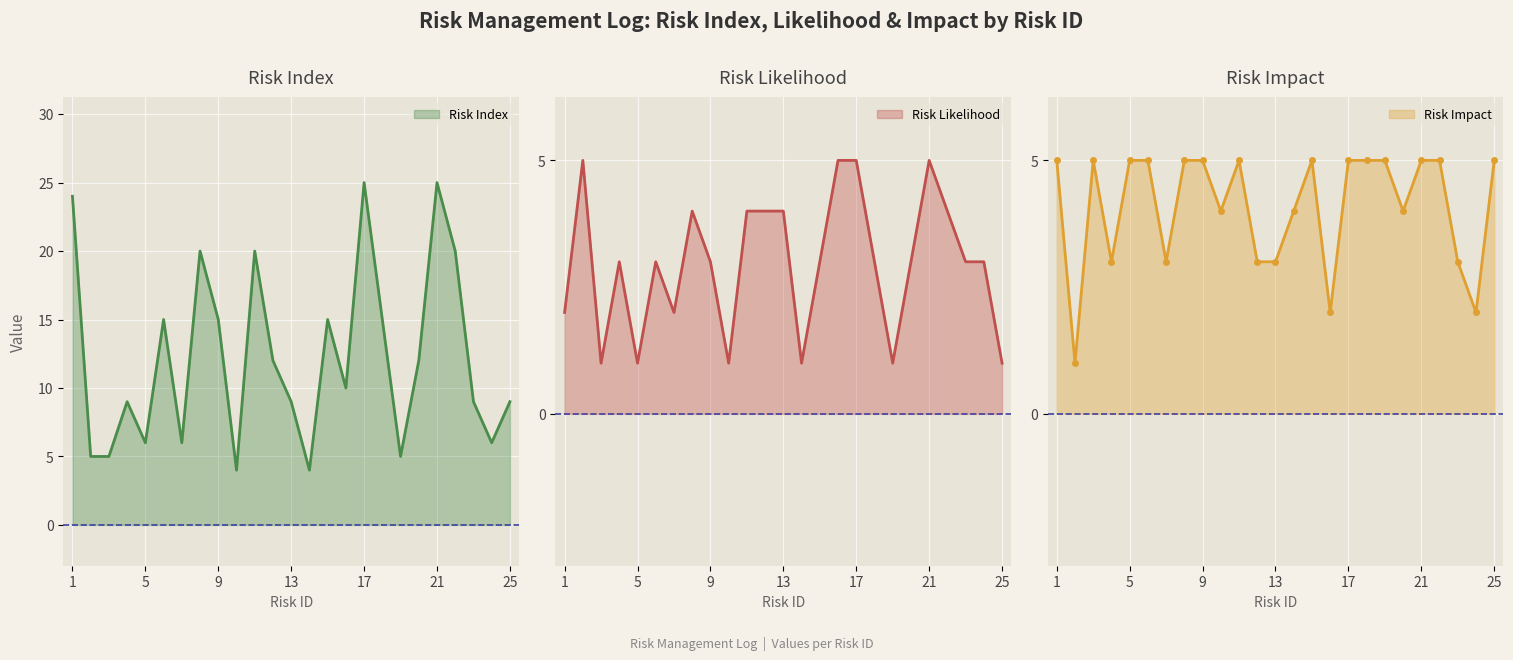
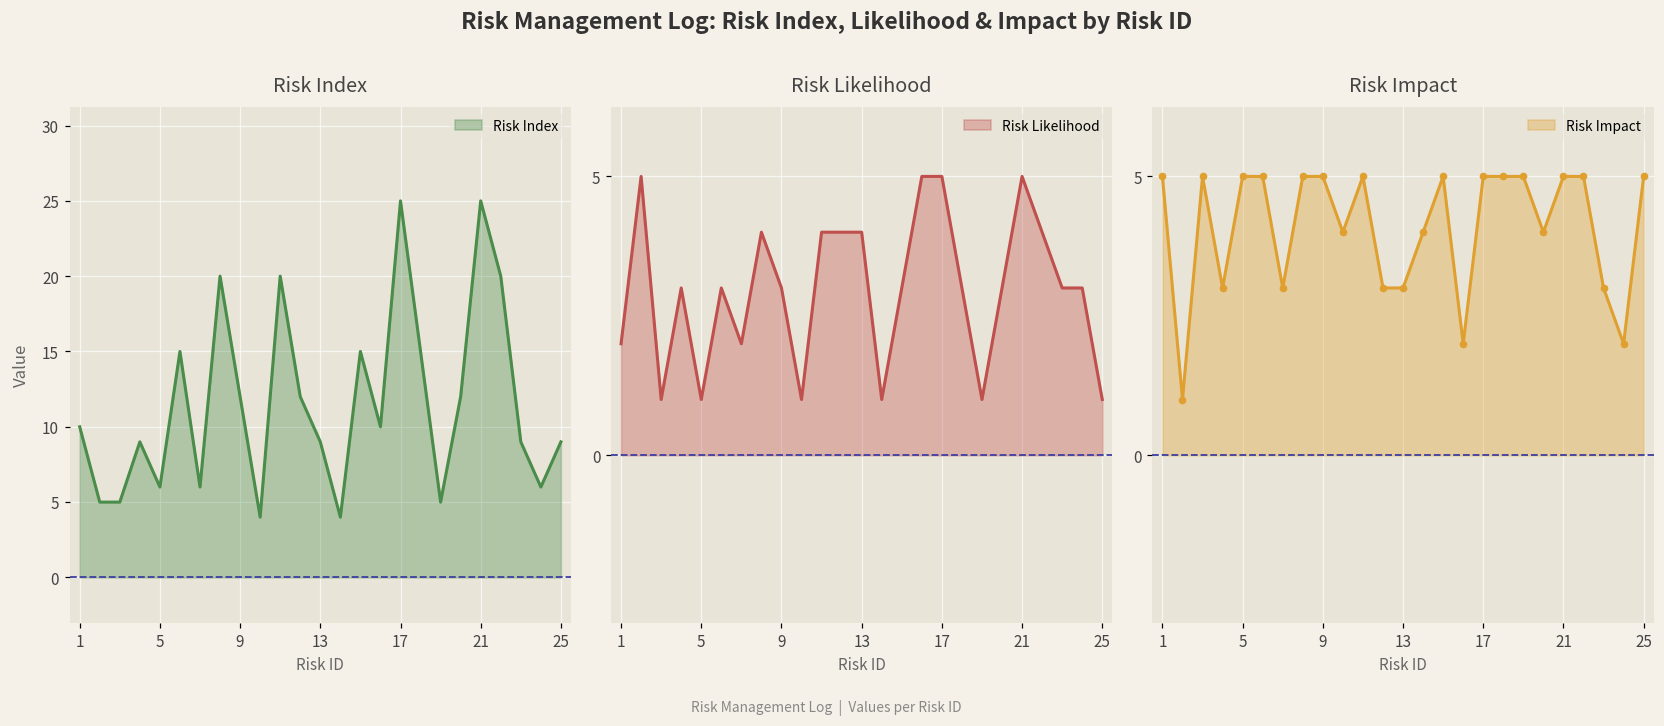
  {
    "Risk Index": {
-     "1": 24,
+     "1": 10,
      "5": 6,
-     "9": 15,
+     "9": 12,
      "13": 9,
      "17": 25,
      "21": 25,
      "25": 9
    },
    "Risk Likelihood": {
      "1": 2.0,
      "5": 1.0,
      "9": 3.0,
      "13": 4.0,
      "17": 5.0,
      "21": 5.0,
      "25": 1.0
    },
    "Risk Impact": {
      "1": 5.0,
      "5": 5.0,
      "9": 5.0,
      "13": 3.0,
      "17": 5.0,
      "21": 5.0,
      "25": 5.0
    }
  }
